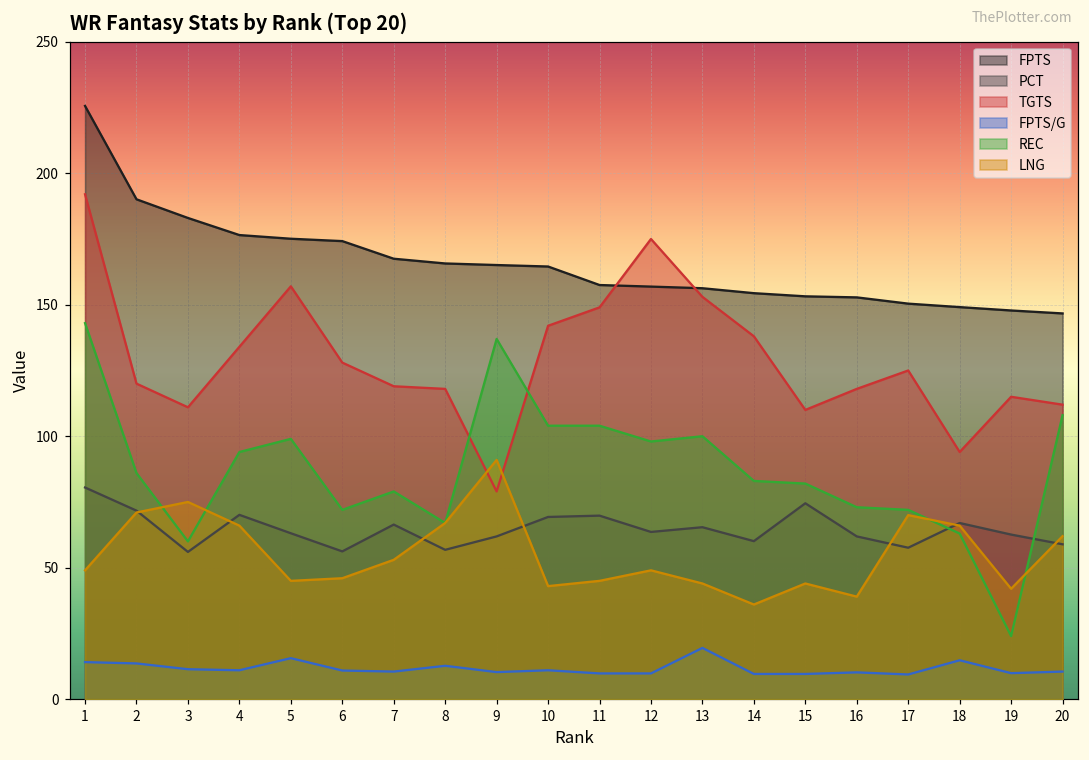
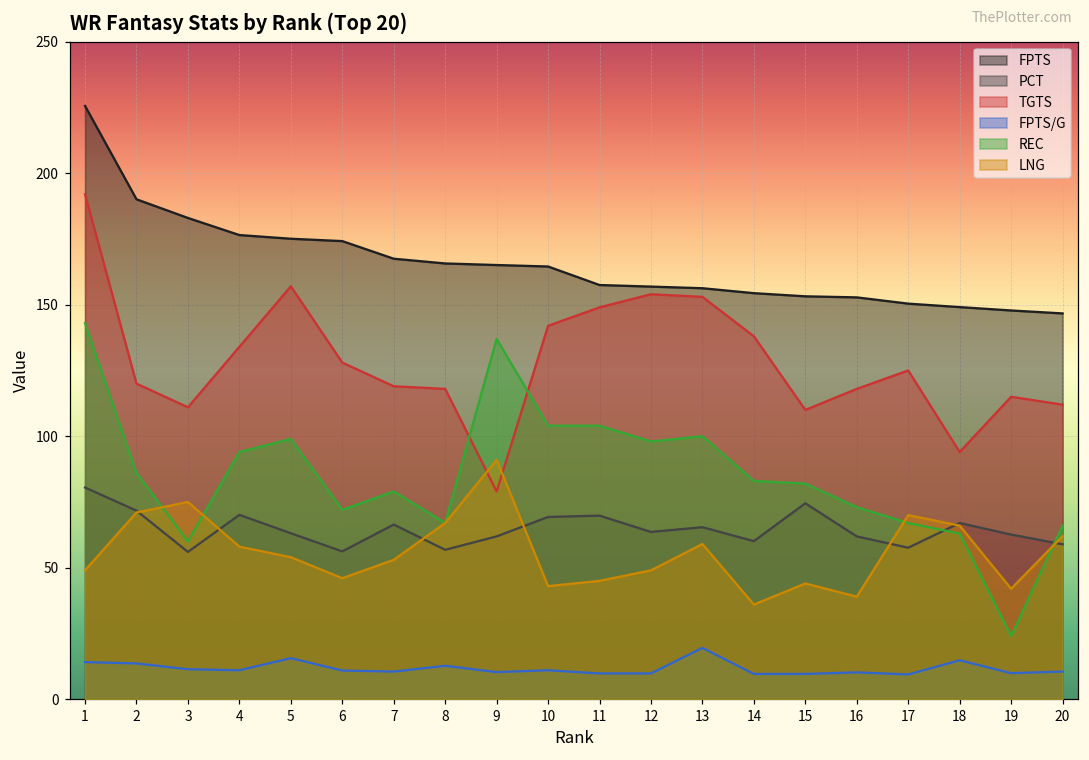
  {
    "TGTS": {
      "1": 192,
      "2": 120,
      "3": 111,
      "4": 134,
      "5": 157,
      "6": 128,
      "7": 119,
      "8": 118,
      "9": 79,
      "10": 142,
      "11": 149,
-     "12": 175,
+     "12": 154,
      "13": 153,
      "14": 138,
      "15": 110,
      "16": 118,
      "17": 125,
      "18": 94,
      "19": 115,
      "20": 112
    },
    "FPTS/G": {
      "1": 14,
      "2": 14,
      "3": 11,
      "4": 11,
      "5": 16,
      "6": 11,
      "7": 11,
      "8": 13,
      "9": 10,
      "10": 11,
      "11": 10,
      "12": 10,
      "13": 20,
      "14": 10,
      "15": 10,
      "16": 10,
      "17": 9,
      "18": 15,
      "19": 10,
      "20": 11
    },
    "REC": {
      "1": 143,
      "2": 86,
      "3": 60,
      "4": 94,
      "5": 99,
      "6": 72,
      "7": 79,
      "9": 137,
      "10": 104,
      "11": 104,
      "12": 98,
      "13": 100,
      "14": 83,
      "15": 82,
      "16": 73,
-     "17": 72,
+     "17": 67,
      "18": 63,
      "19": 24,
-     "20": 108
+     "20": 66
    },
    "LNG": {
      "1": 49,
      "3": 75,
-     "4": 66,
-     "5": 45,
+     "4": 58,
+     "5": 54,
      "6": 46,
      "7": 53,
      "9": 91,
      "10": 43,
      "11": 45,
      "12": 49,
-     "13": 44,
+     "13": 59,
      "14": 36,
      "15": 44,
      "16": 39,
      "17": 70,
      "19": 42,
      "20": 62
    }
  }
